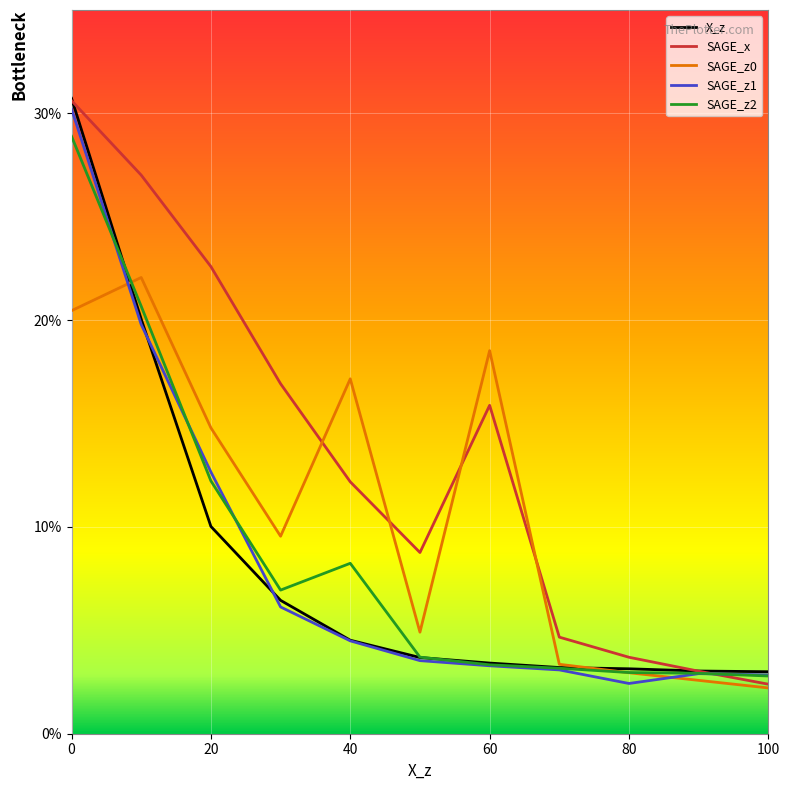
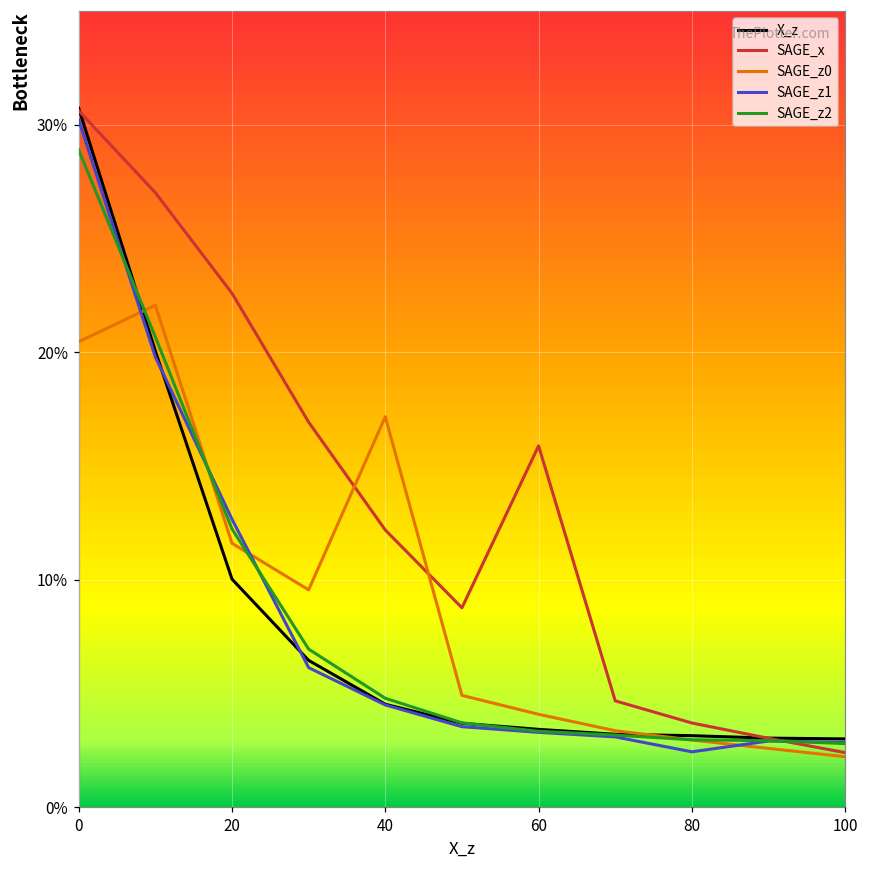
  {
    "X_z": {
      "20": "10.0%",
      "80": "3.1%",
      "100": "3.0%"
    },
    "SAGE_x": {
      "20": "22.6%",
      "40": "12.2%",
      "60": "15.9%",
      "80": "3.7%",
      "100": "2.4%"
    },
    "SAGE_z0": {
      "0": "20.5%",
-     "20": "14.8%",
+     "20": "11.6%",
      "40": "17.2%",
-     "60": "18.5%",
+     "60": "4.1%",
      "100": "2.2%"
    },
    "SAGE_z1": {
      "0": "30.2%",
      "20": "12.7%",
      "80": "2.4%"
    },
    "SAGE_z2": {
      "0": "28.9%",
      "20": "12.2%",
-     "40": "8.2%"
+     "40": "4.8%"
    }
  }
